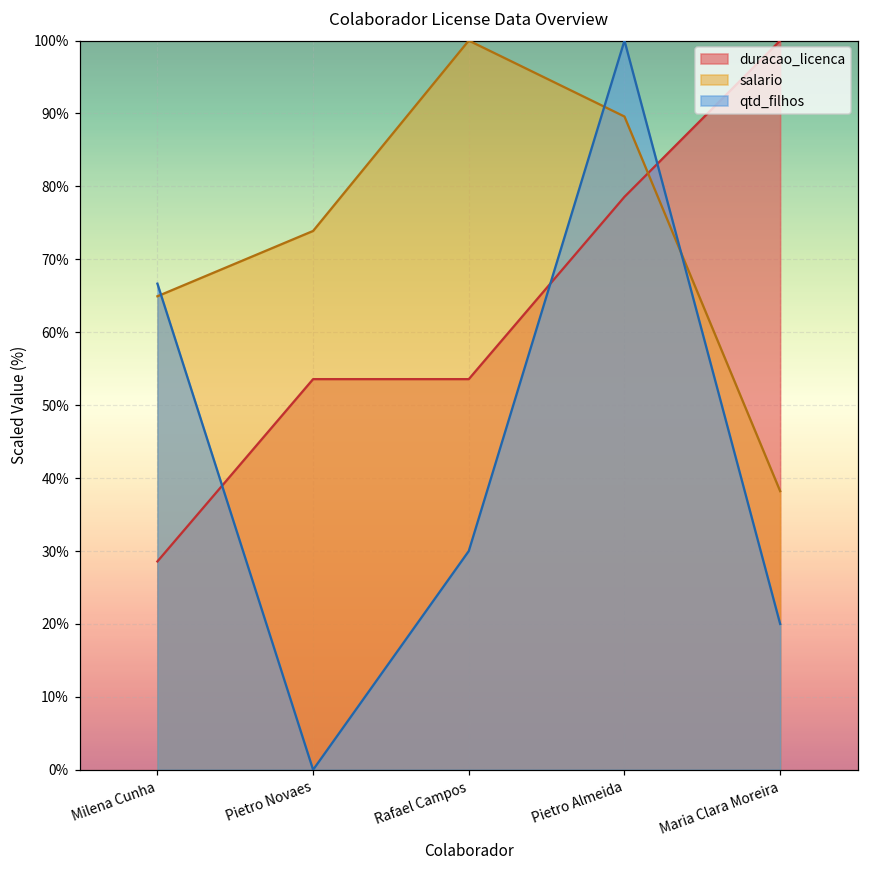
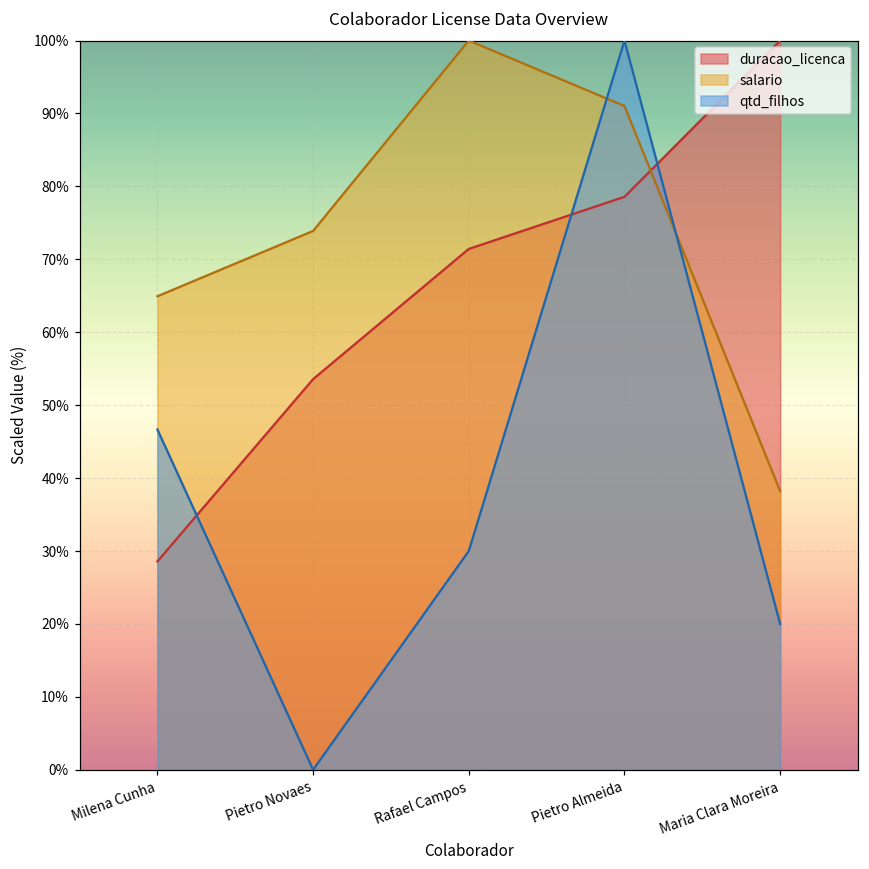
  {
    "duracao_licenca": {
      "Milena Cunha": "29%",
      "Pietro Novaes": "54%",
-     "Rafael Campos": "54%",
+     "Rafael Campos": "71%",
      "Pietro Almeida": "79%",
      "Maria Clara Moreira": "100%"
    },
    "salario": {
      "Milena Cunha": "65%",
      "Pietro Novaes": "74%",
      "Rafael Campos": "100%",
-     "Pietro Almeida": "90%",
+     "Pietro Almeida": "91%",
      "Maria Clara Moreira": "38%"
    },
    "qtd_filhos": {
-     "Milena Cunha": "67%",
+     "Milena Cunha": "47%",
      "Pietro Novaes": "0%",
      "Rafael Campos": "30%",
      "Pietro Almeida": "100%",
      "Maria Clara Moreira": "20%"
    }
  }
